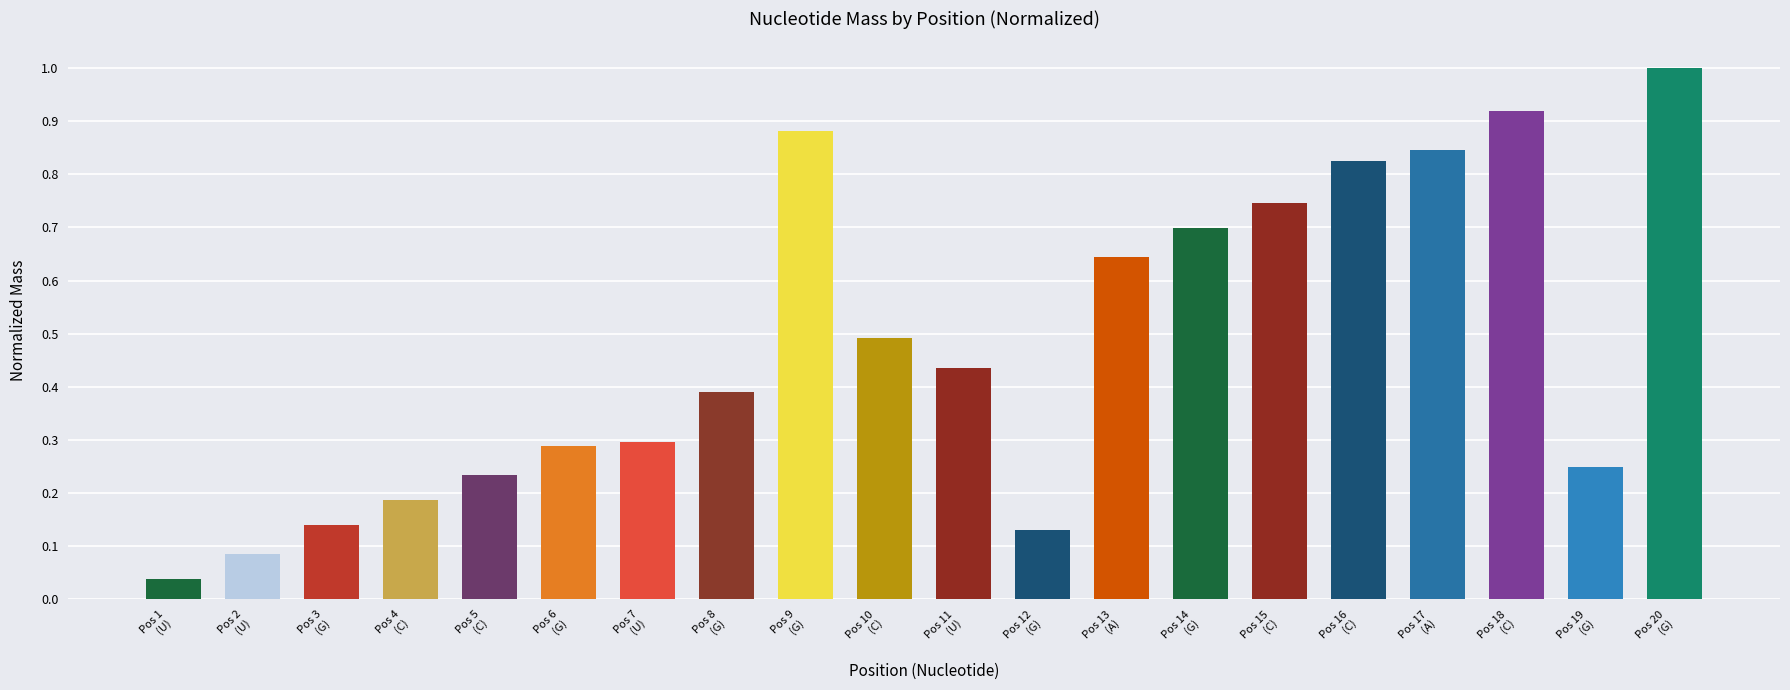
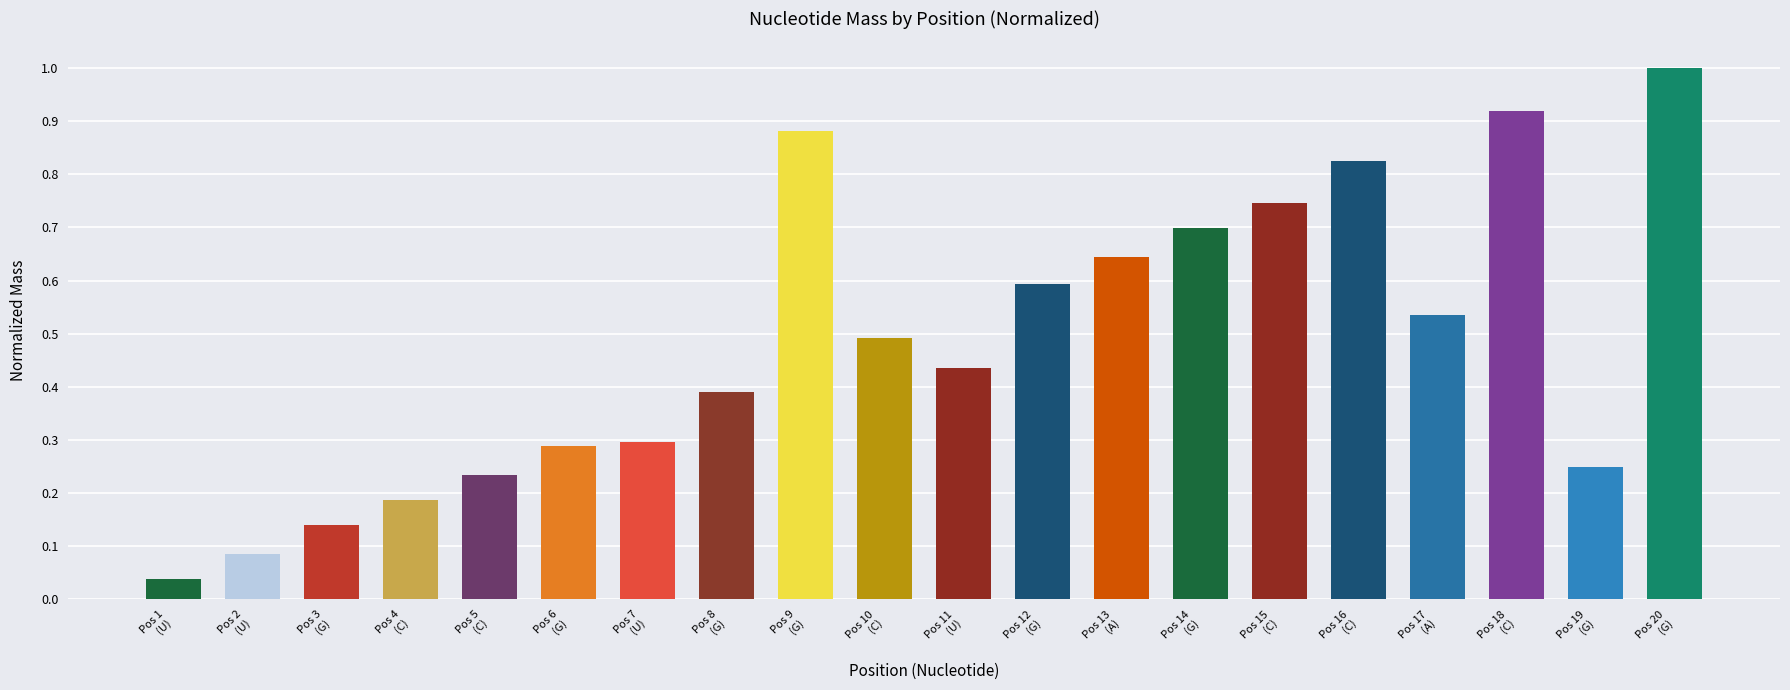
  {
    "Pos 1 (U)": 0.04,
    "Pos 2 (U)": 0.09,
    "Pos 3 (G)": 0.14,
    "Pos 4 (C)": 0.19,
    "Pos 5 (C)": 0.23,
    "Pos 6 (G)": 0.29,
    "Pos 7 (U)": 0.30,
    "Pos 8 (G)": 0.39,
    "Pos 9 (G)": 0.88,
    "Pos 10 (C)": 0.49,
    "Pos 11 (U)": 0.44,
-   "Pos 12 (G)": 0.13,
+   "Pos 12 (G)": 0.59,
    "Pos 13 (A)": 0.64,
    "Pos 14 (G)": 0.70,
    "Pos 15 (C)": 0.75,
    "Pos 16 (C)": 0.82,
-   "Pos 17 (A)": 0.84,
+   "Pos 17 (A)": 0.53,
    "Pos 18 (C)": 0.92,
    "Pos 19 (G)": 0.25,
    "Pos 20 (G)": 1.00
  }
